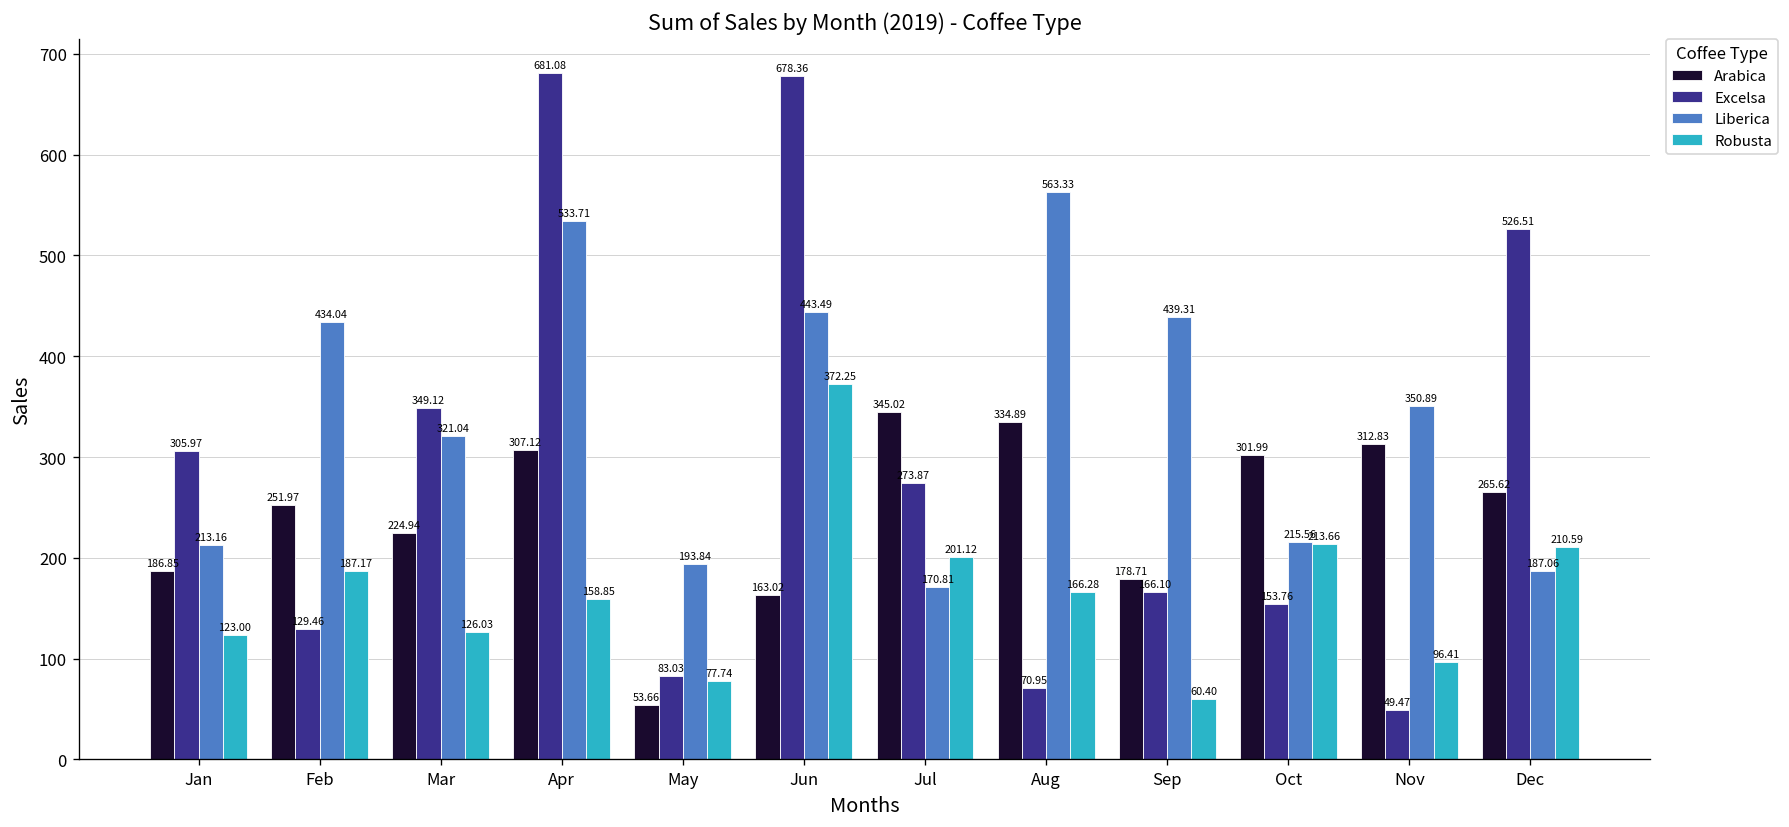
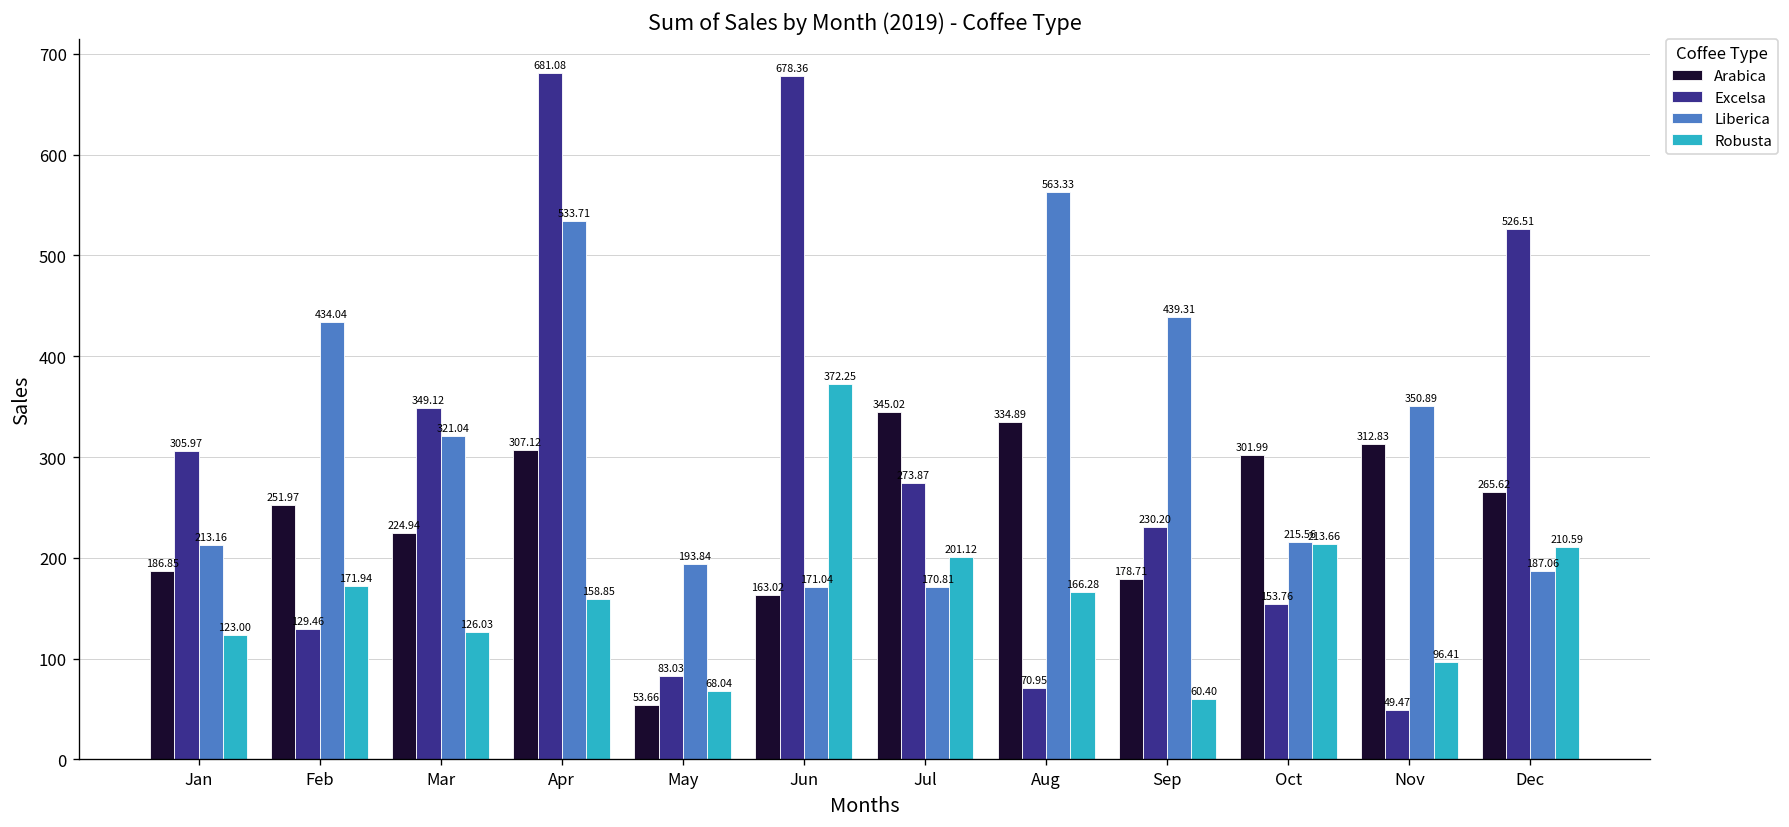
  {
    "Arabica": {
      "Jan": 186.85,
      "Feb": 251.97,
      "Mar": 224.94,
      "Apr": 307.12,
      "May": 53.66,
      "Jun": 163.02,
      "Jul": 345.02,
      "Aug": 334.89,
      "Sep": 178.71,
      "Oct": 301.99,
      "Nov": 312.83,
      "Dec": 265.62
    },
    "Excelsa": {
      "Jan": 305.97,
      "Feb": 129.46,
      "Mar": 349.12,
      "Apr": 681.08,
      "May": 83.03,
      "Jun": 678.36,
      "Jul": 273.87,
      "Aug": 70.95,
-     "Sep": 166.10,
+     "Sep": 230.20,
      "Oct": 153.76,
      "Nov": 49.47,
      "Dec": 526.51
    },
    "Liberica": {
      "Jan": 213.16,
      "Feb": 434.04,
      "Mar": 321.04,
      "Apr": 533.71,
      "May": 193.84,
-     "Jun": 443.49,
+     "Jun": 171.04,
      "Jul": 170.81,
      "Aug": 563.33,
      "Sep": 439.31,
      "Nov": 350.89,
      "Dec": 187.06
    },
    "Robusta": {
      "Jan": 123.00,
-     "Feb": 187.17,
+     "Feb": 171.94,
      "Mar": 126.03,
      "Apr": 158.85,
-     "May": 77.74,
+     "May": 68.04,
      "Jun": 372.25,
      "Jul": 201.12,
      "Aug": 166.28,
      "Sep": 60.40,
      "Nov": 96.41,
      "Dec": 210.59
    }
  }
